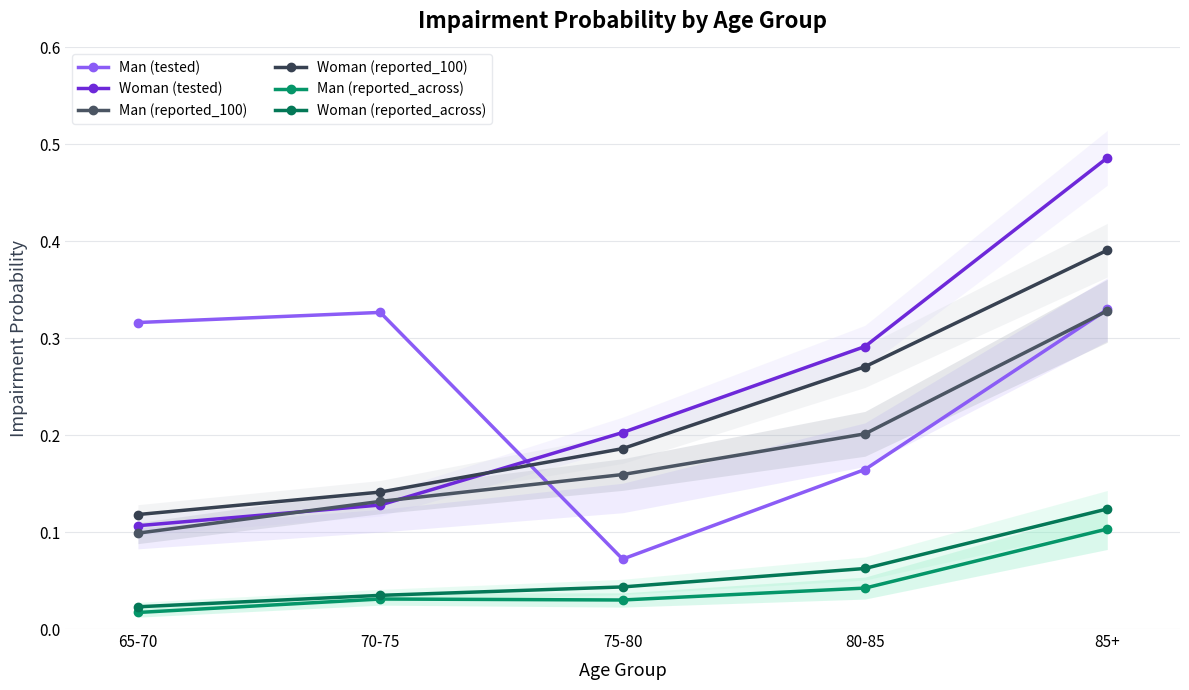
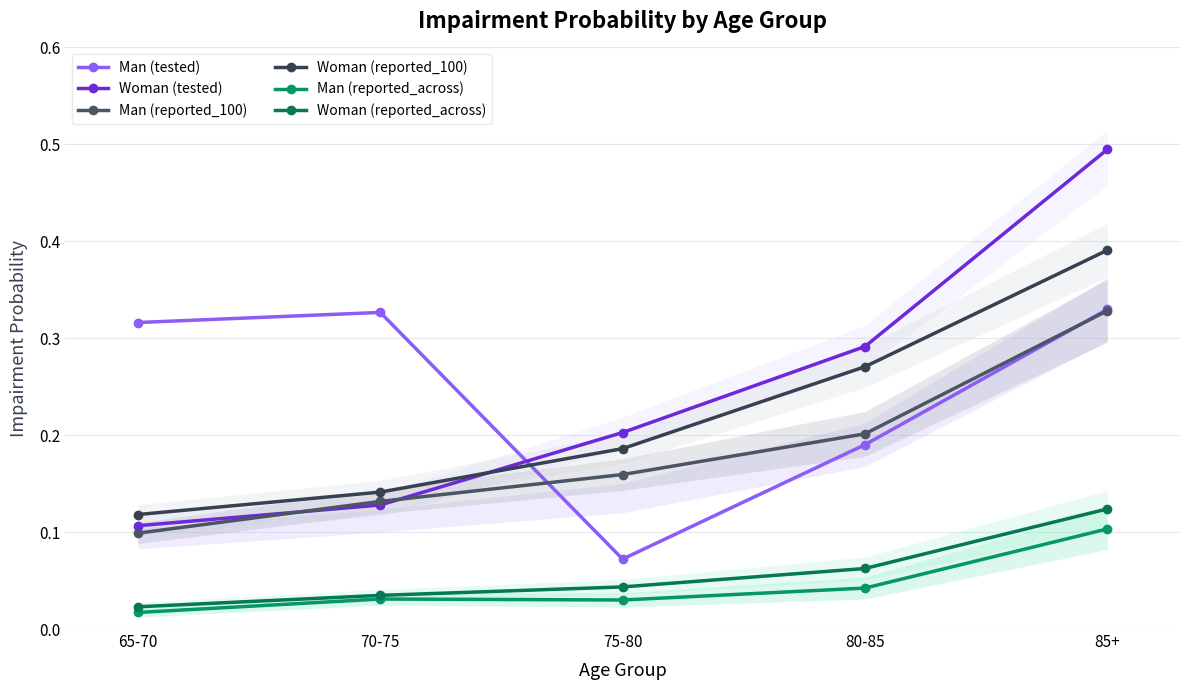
  {
    "Man (tested)": {
      "65-70": 0.32,
      "70-75": 0.33,
      "75-80": 0.07,
-     "80-85": 0.16
+     "80-85": 0.19
    },
    "Woman (tested)": {
      "70-75": 0.13,
-     "85+": 0.486
+     "85+": 0.495
    }
  }
